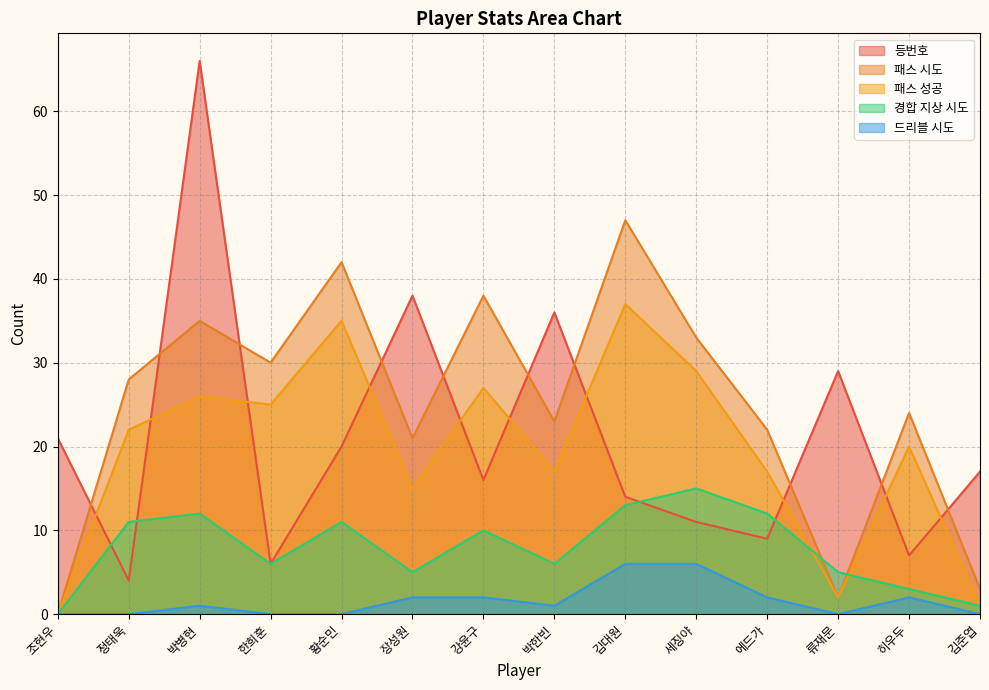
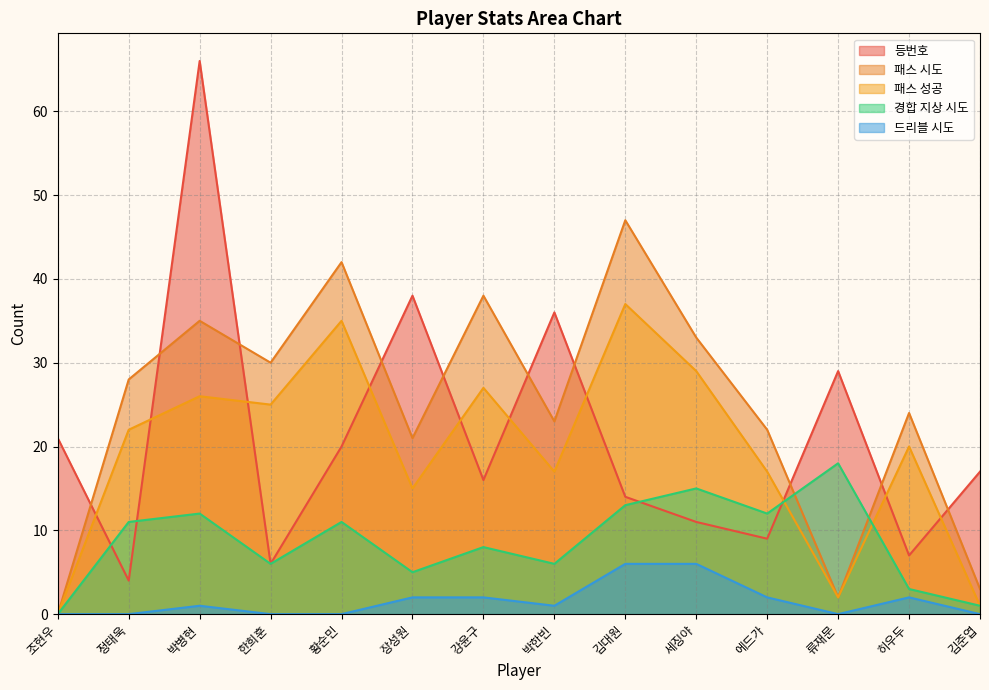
  {
    "경합 지상 시도": {
      "정태욱": 11,
      "박병현": 12,
      "황순민": 11,
      "장성원": 5,
-     "강윤구": 10,
+     "강윤구": 8,
      "박한빈": 6,
      "김대원": 13,
      "세징야": 15,
      "에드가": 12,
-     "류재문": 5,
+     "류재문": 18,
      "히우두": 3
    },
    "드리블 시도": {
      "정태욱": 0,
      "박병현": 1,
      "한희훈": 0,
      "황순민": 0,
      "장성원": 2,
      "강윤구": 2,
      "박한빈": 1,
      "김대원": 6,
      "세징야": 6,
      "에드가": 2,
      "류재문": 0,
      "히우두": 2,
      "김준엽": 0
    }
  }
